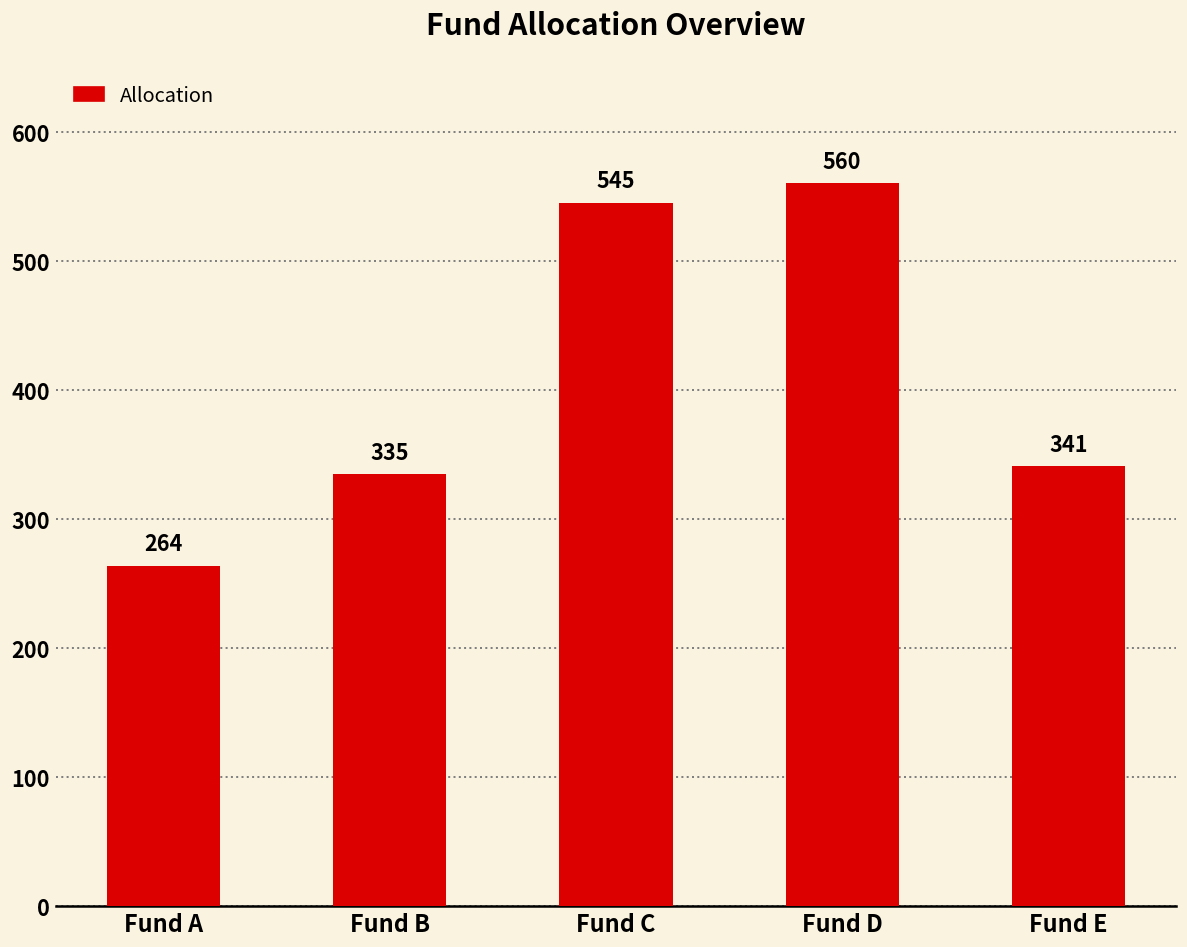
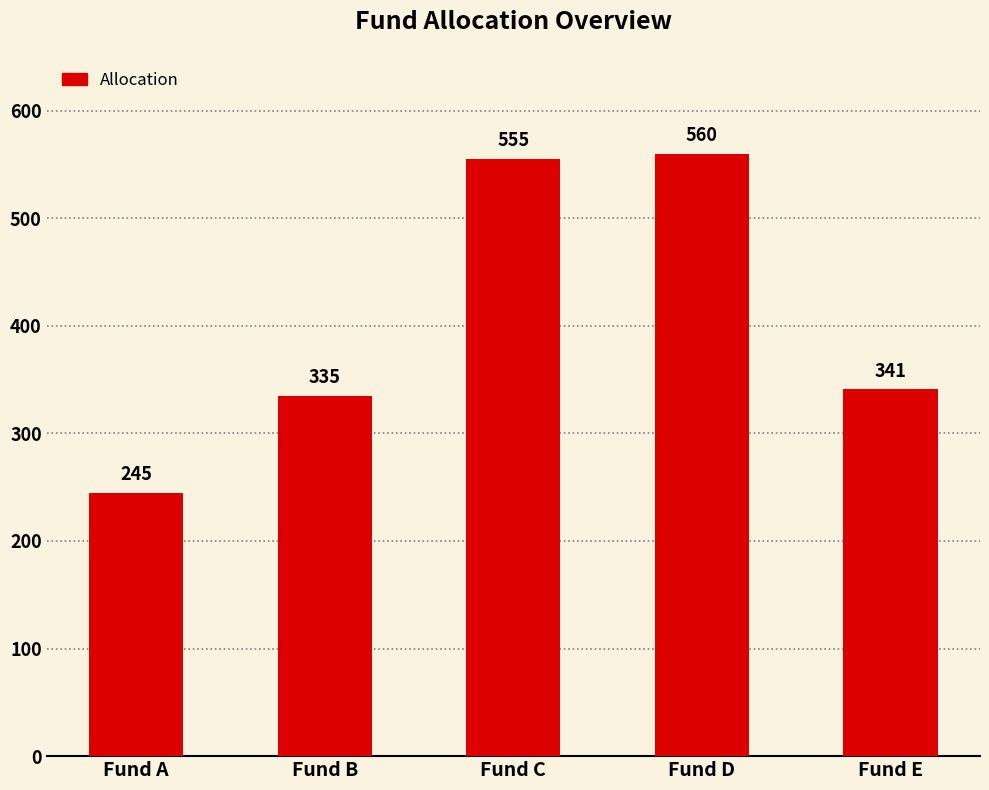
  {
-   "Fund A": 264,
+   "Fund A": 245,
    "Fund B": 335,
-   "Fund C": 545,
+   "Fund C": 555,
    "Fund D": 560,
    "Fund E": 341
  }
